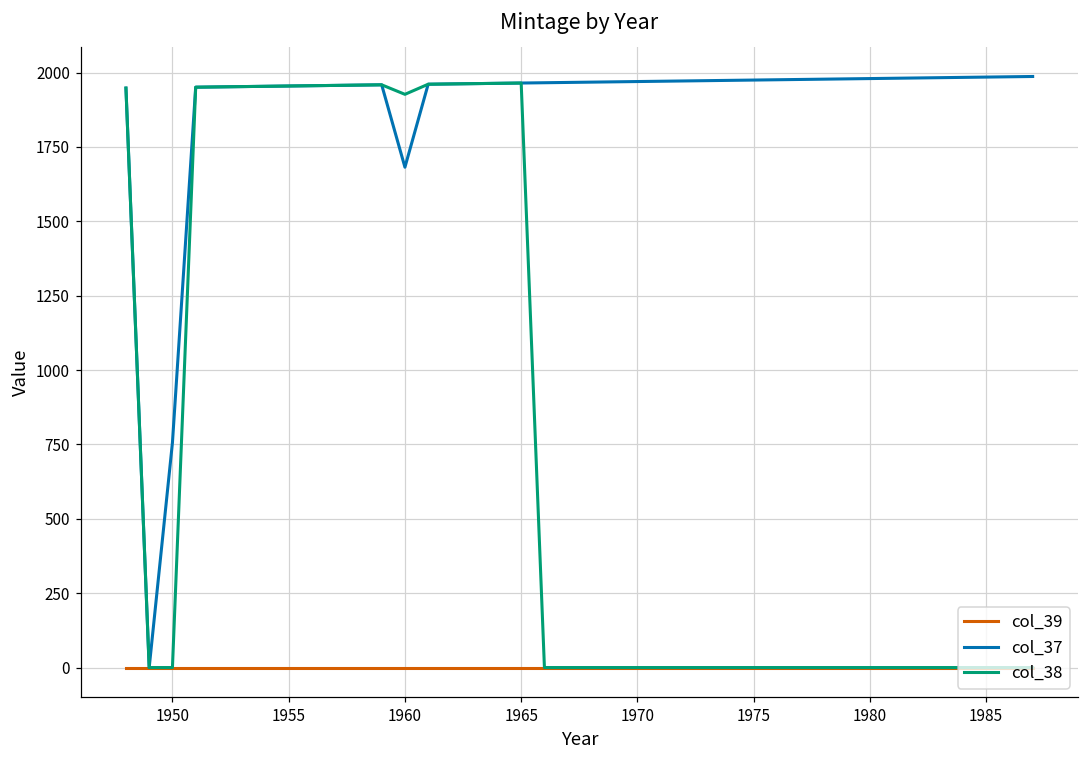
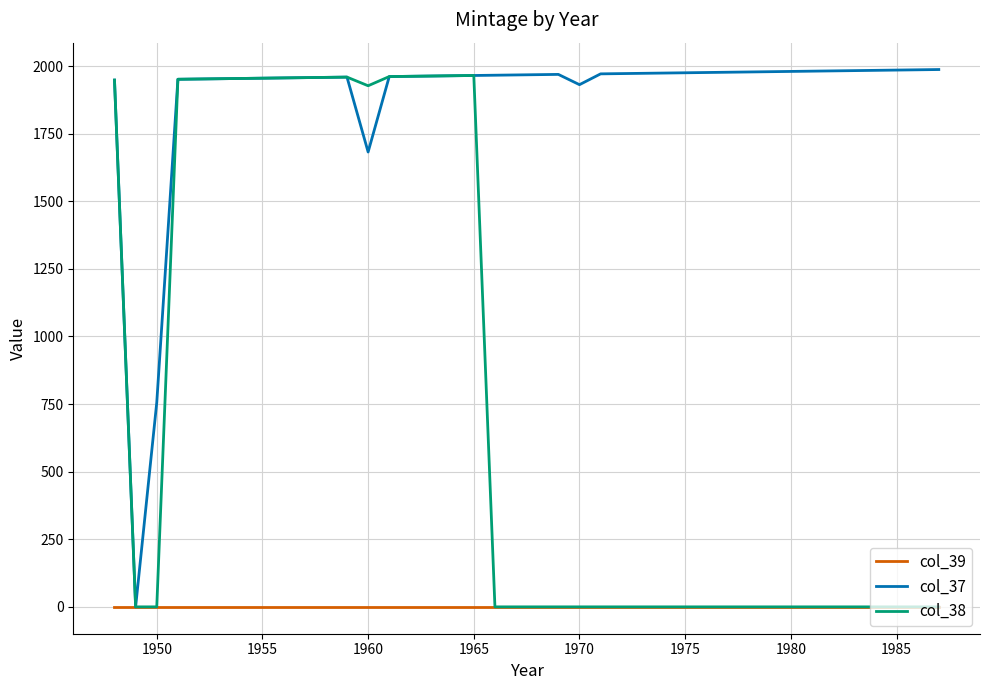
  {
    "col_39": {
      "1955": 0,
      "1960": 0,
      "1965": 0
    },
    "col_37": {
      "1950": 760,
      "1960": 1680,
-     "1970": 1970,
+     "1970": 1930,
      "1975": 1980,
      "1980": 1980,
      "1985": 1990
    },
    "col_38": {
      "1960": 1930
    }
  }
